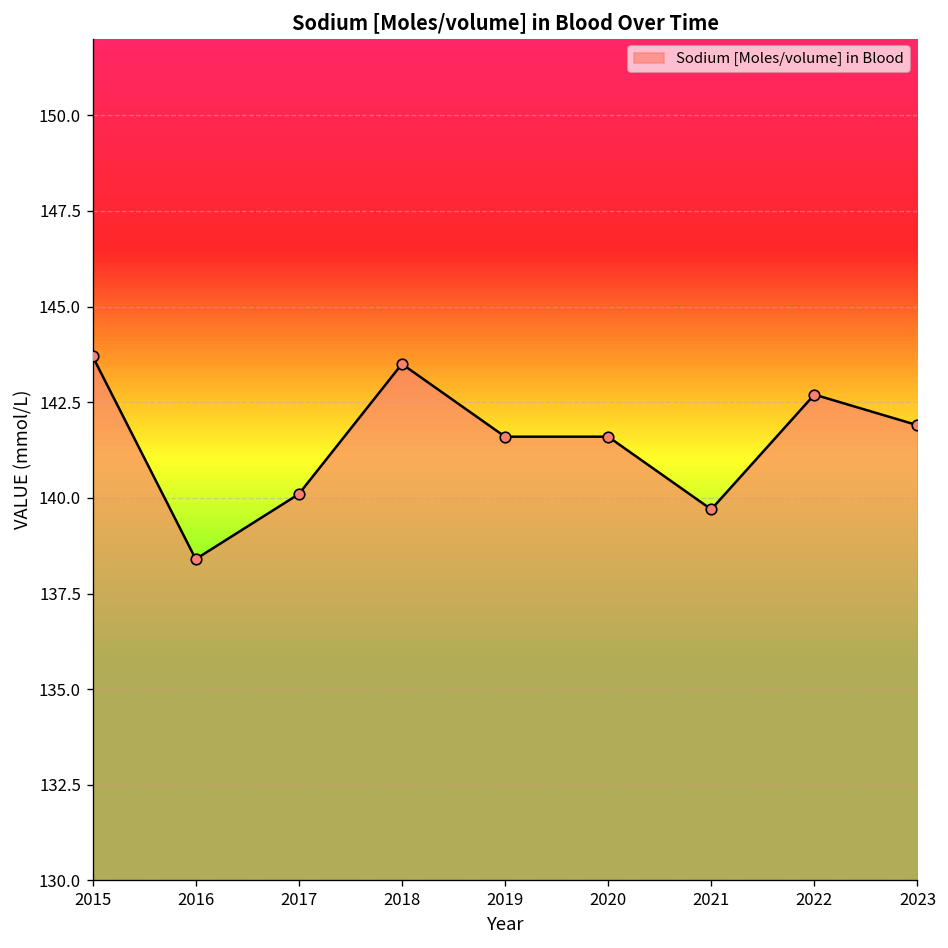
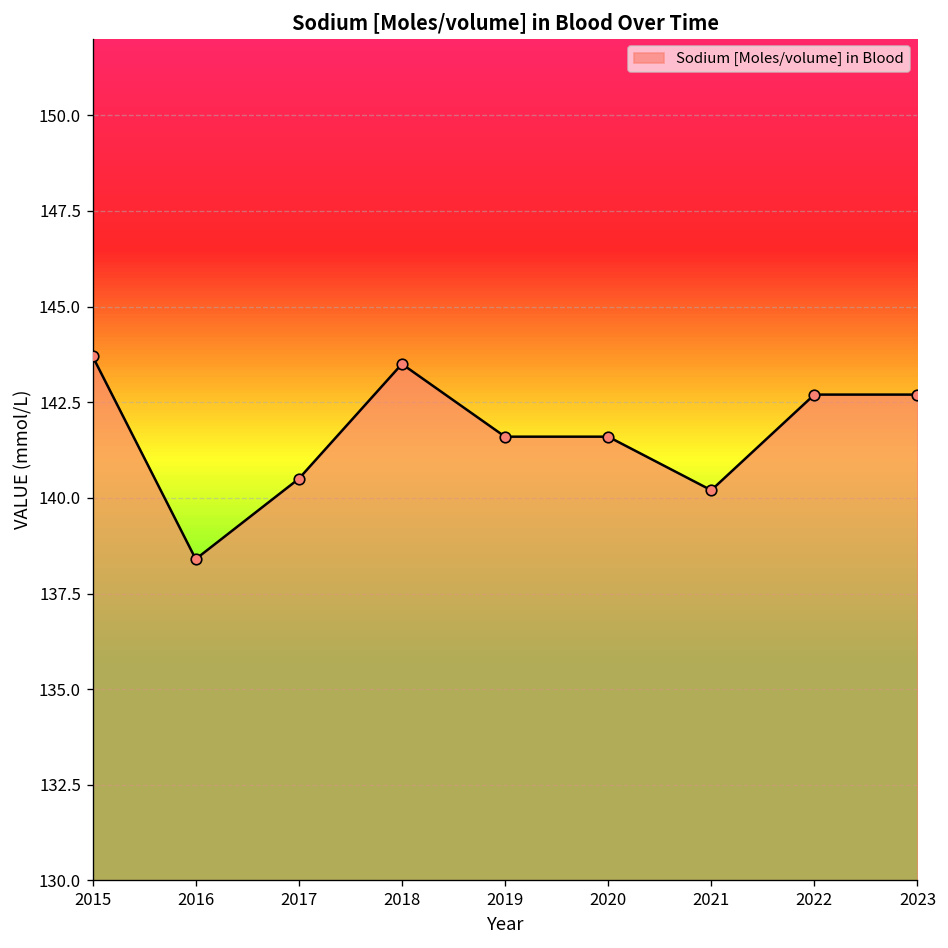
  {
    "2015": 143.7,
    "2016": 138.4,
-   "2017": 140.1,
+   "2017": 140.5,
    "2018": 143.5,
    "2019": 141.6,
    "2020": 141.6,
-   "2021": 139.7,
+   "2021": 140.2,
    "2022": 142.7,
-   "2023": 141.9
+   "2023": 142.7
  }
